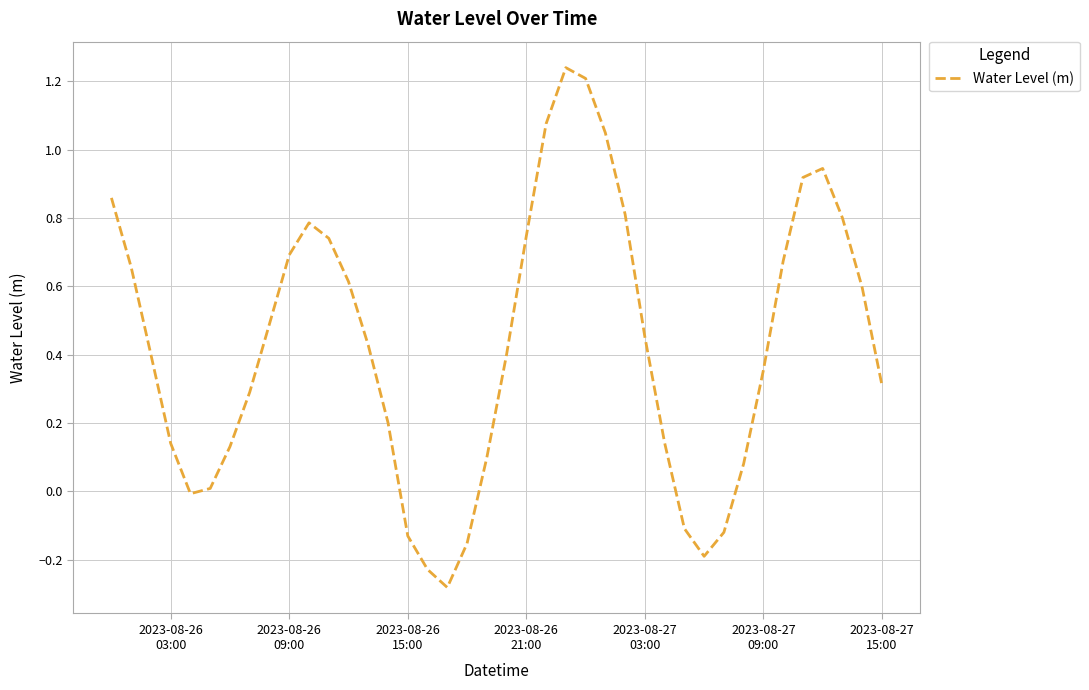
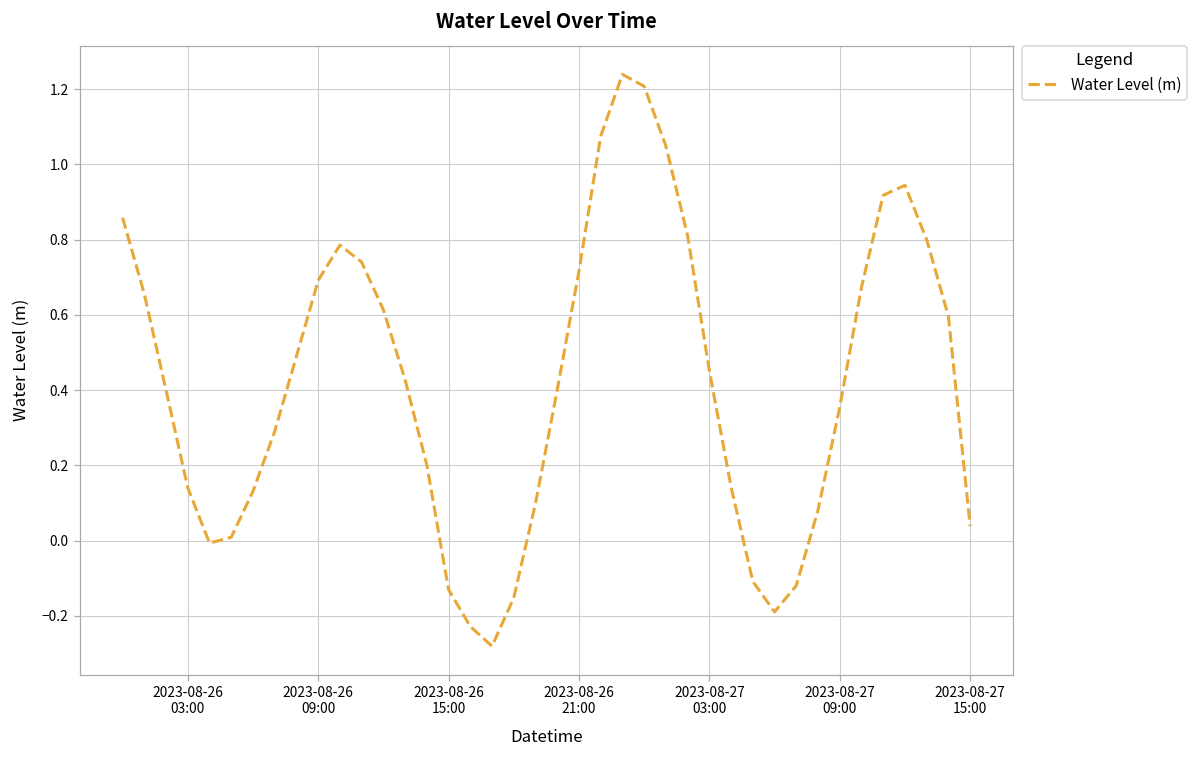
  {
    "2023-08-26 03:00": 0.14,
    "2023-08-26 09:00": 0.69,
    "2023-08-26 15:00": -0.13,
-   "2023-08-26 21:00": 0.75,
+   "2023-08-26 21:00": 0.72,
    "2023-08-27 03:00": 0.45,
    "2023-08-27 09:00": 0.35,
-   "2023-08-27 15:00": 0.31
+   "2023-08-27 15:00": 0.04
  }
